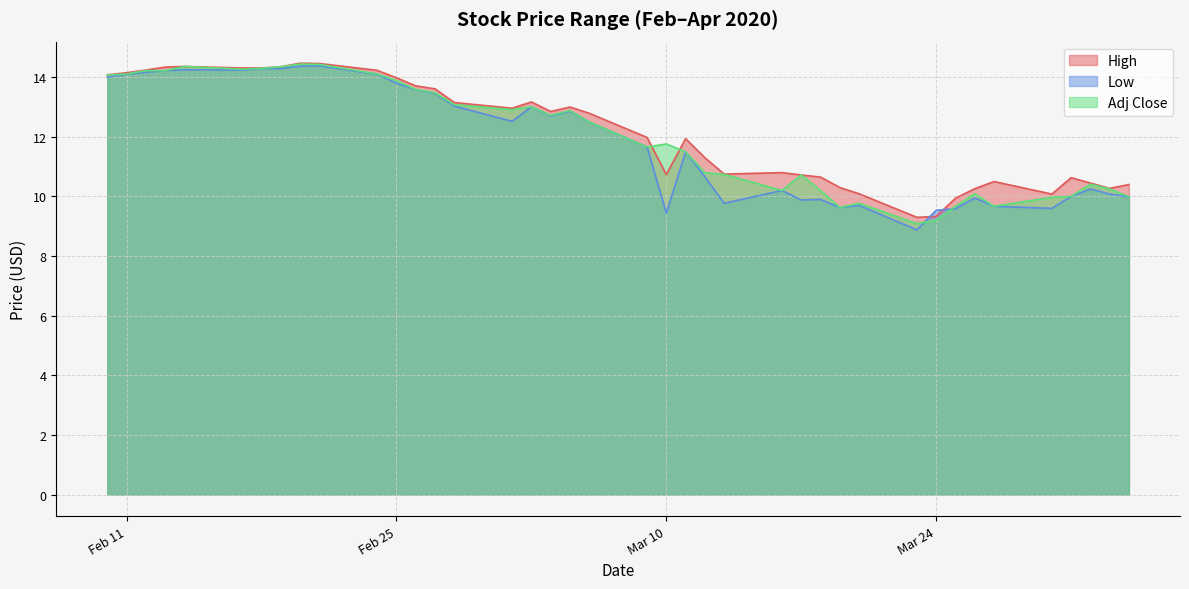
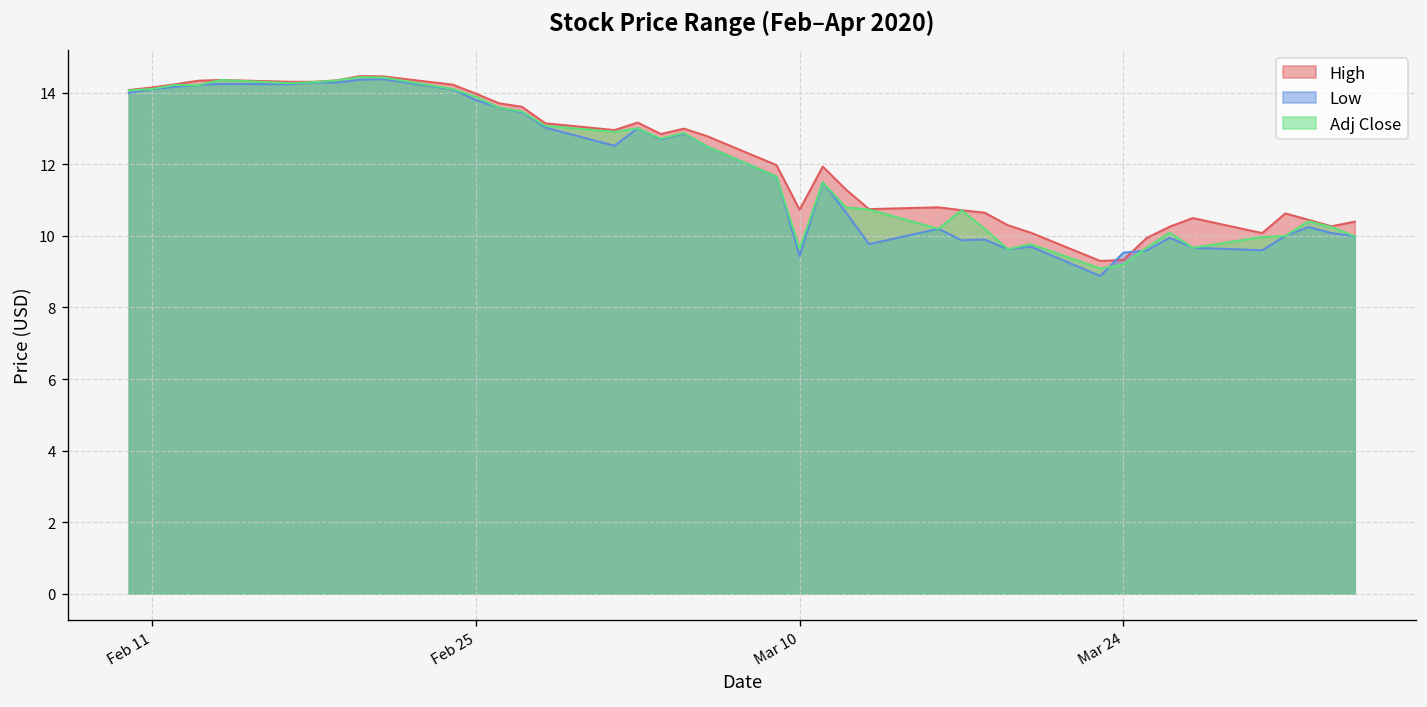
  {
    "High": {
      "Feb 25": 14.0,
      "Mar 10": 10.7,
      "Mar 24": 9.3
    },
    "Low": {
      "Feb 25": 13.8,
      "Mar 10": 9.4,
      "Mar 24": 9.5
    },
    "Adj Close": {
      "Feb 25": 13.9,
-     "Mar 10": 11.8,
+     "Mar 10": 9.6,
      "Mar 24": 9.2
    }
  }
